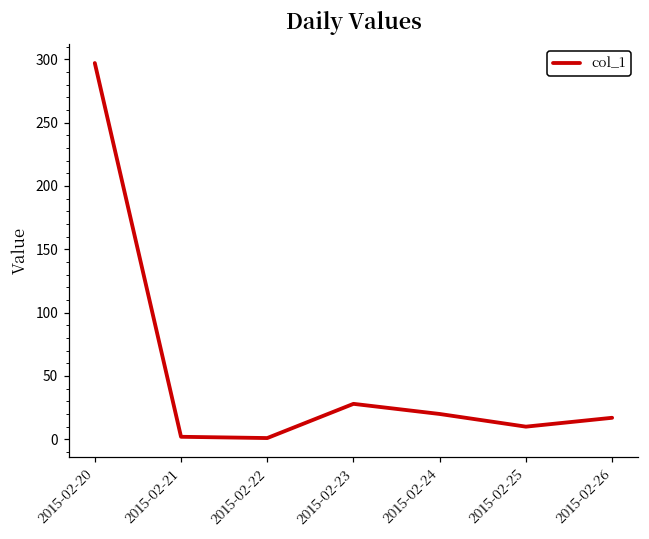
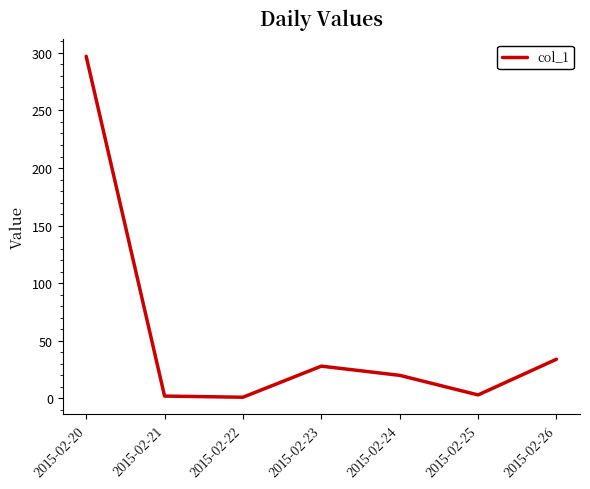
  {
    "2015-02-20": 297,
    "2015-02-21": 2,
    "2015-02-22": 1,
    "2015-02-23": 28,
    "2015-02-24": 20,
-   "2015-02-25": 10,
-   "2015-02-26": 17
+   "2015-02-25": 3,
+   "2015-02-26": 34
  }
